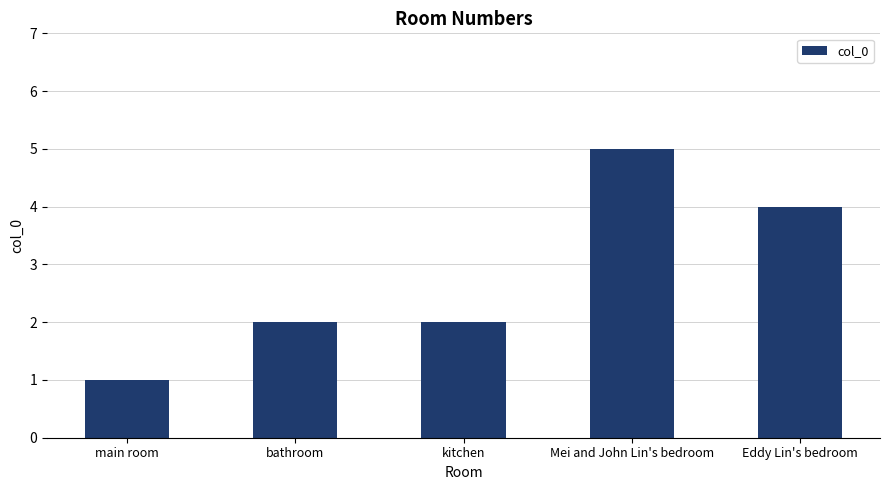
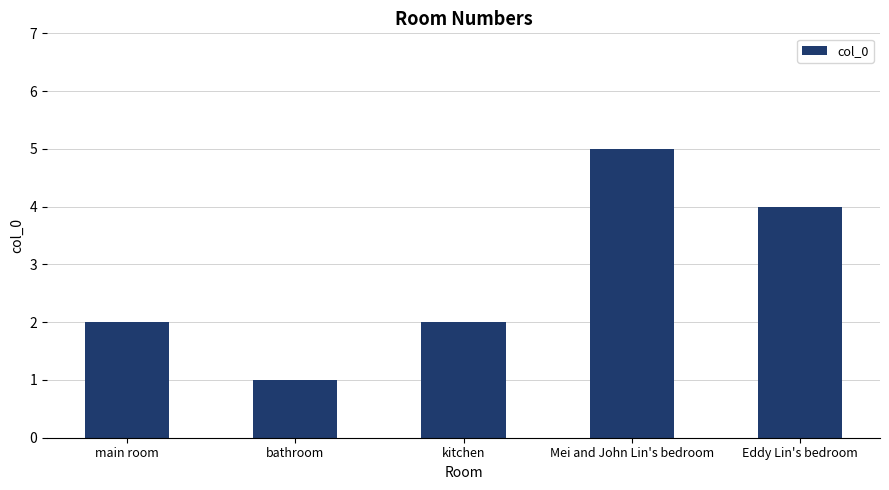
  {
-   "main room": 1,
-   "bathroom": 2,
+   "main room": 2,
+   "bathroom": 1,
    "kitchen": 2,
    "Mei and John Lin's bedroom": 5,
    "Eddy Lin's bedroom": 4
  }
